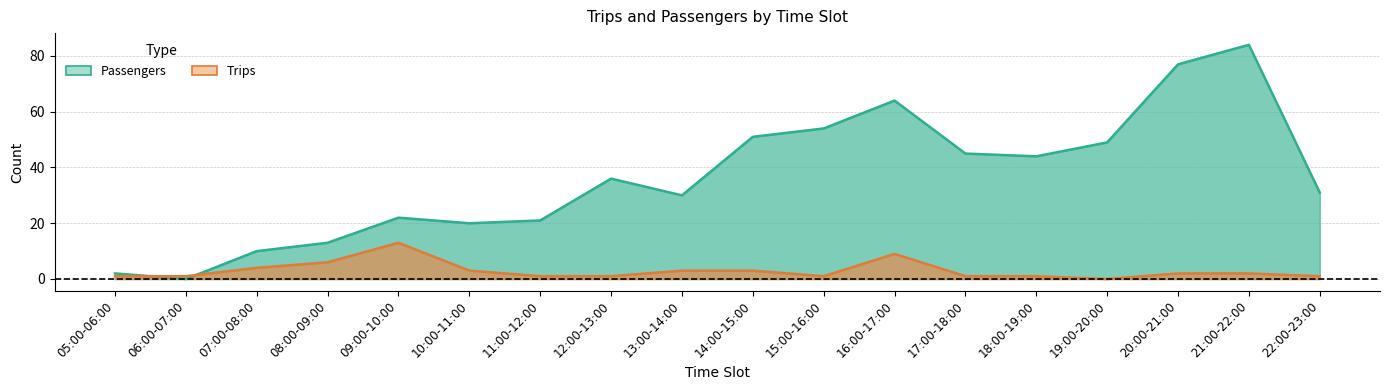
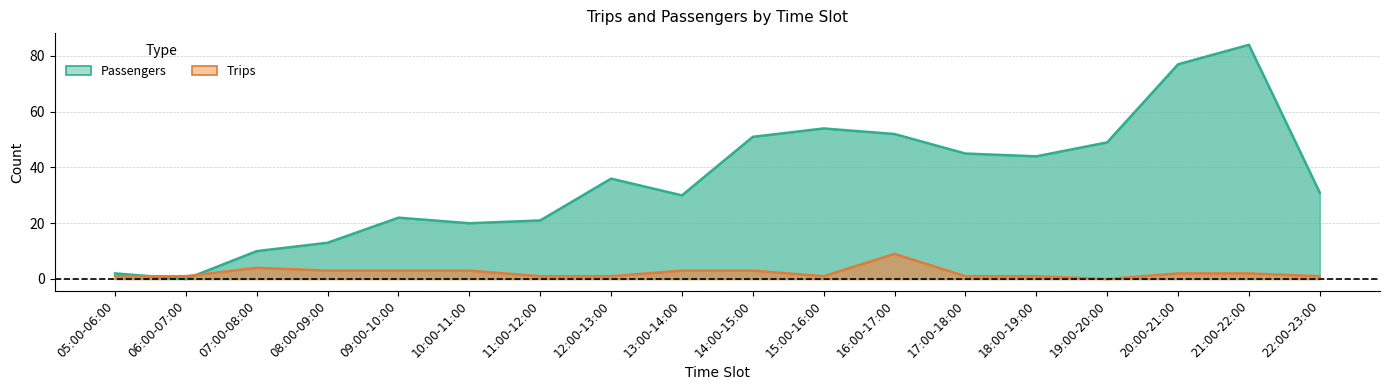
  {
    "Passengers": {
      "05:00-06:00": 2,
      "06:00-07:00": 0,
      "07:00-08:00": 10,
      "08:00-09:00": 13,
      "09:00-10:00": 22,
      "10:00-11:00": 20,
      "11:00-12:00": 21,
      "12:00-13:00": 36,
      "13:00-14:00": 30,
      "14:00-15:00": 51,
      "15:00-16:00": 54,
-     "16:00-17:00": 64,
+     "16:00-17:00": 52,
      "17:00-18:00": 45,
      "18:00-19:00": 44,
      "19:00-20:00": 49,
      "20:00-21:00": 77,
      "21:00-22:00": 84,
      "22:00-23:00": 31
    },
    "Trips": {
      "05:00-06:00": 1,
      "06:00-07:00": 1,
      "07:00-08:00": 4,
-     "08:00-09:00": 6,
-     "09:00-10:00": 13,
+     "08:00-09:00": 3,
+     "09:00-10:00": 3,
      "10:00-11:00": 3,
      "11:00-12:00": 1,
      "12:00-13:00": 1,
      "13:00-14:00": 3,
      "14:00-15:00": 3,
      "15:00-16:00": 1,
      "16:00-17:00": 9,
      "17:00-18:00": 1,
      "18:00-19:00": 1,
      "19:00-20:00": 0,
      "20:00-21:00": 2,
      "21:00-22:00": 2,
      "22:00-23:00": 1
    }
  }
